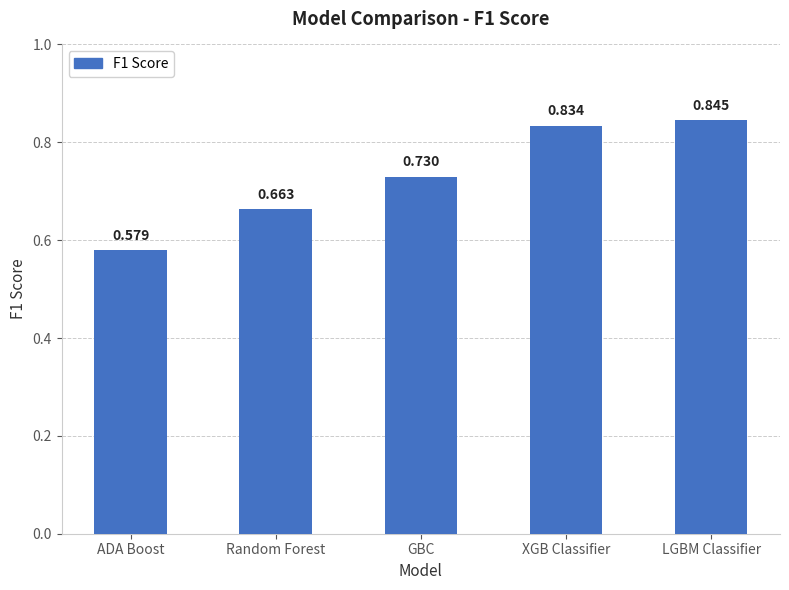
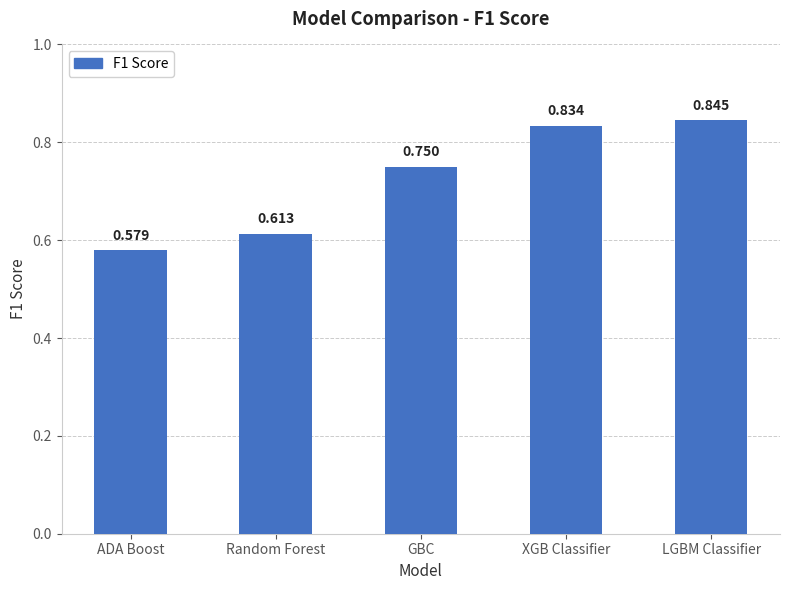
  {
    "ADA Boost": 0.579,
-   "Random Forest": 0.663,
-   "GBC": 0.730,
+   "Random Forest": 0.613,
+   "GBC": 0.750,
    "XGB Classifier": 0.834,
    "LGBM Classifier": 0.845
  }
